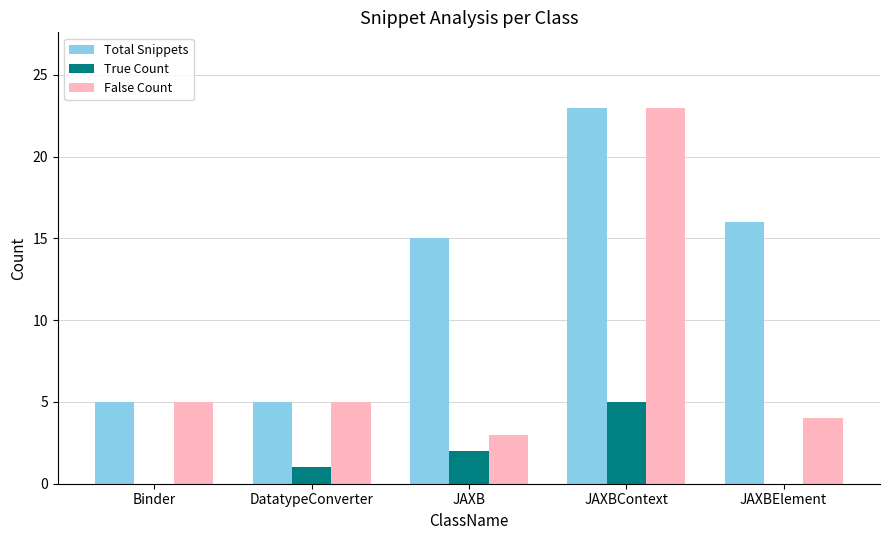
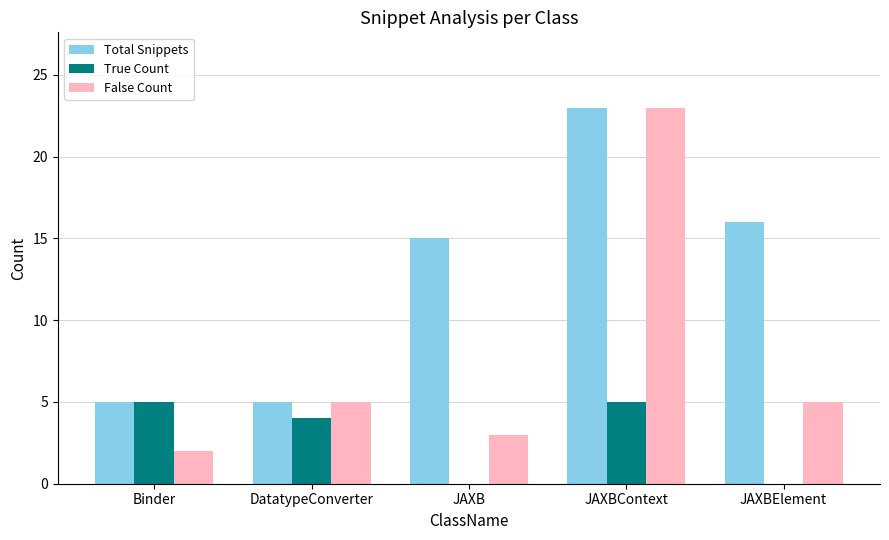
  {
    "Total Snippets": {
      "Binder": 5,
      "DatatypeConverter": 5,
      "JAXB": 15,
      "JAXBContext": 23,
      "JAXBElement": 16
    },
    "True Count": {
-     "Binder": 0,
-     "DatatypeConverter": 1,
-     "JAXB": 2,
+     "Binder": 5,
+     "DatatypeConverter": 4,
+     "JAXB": 0,
      "JAXBContext": 5,
      "JAXBElement": 0
    },
    "False Count": {
-     "Binder": 5,
+     "Binder": 2,
      "DatatypeConverter": 5,
      "JAXB": 3,
      "JAXBContext": 23,
-     "JAXBElement": 4
+     "JAXBElement": 5
    }
  }
